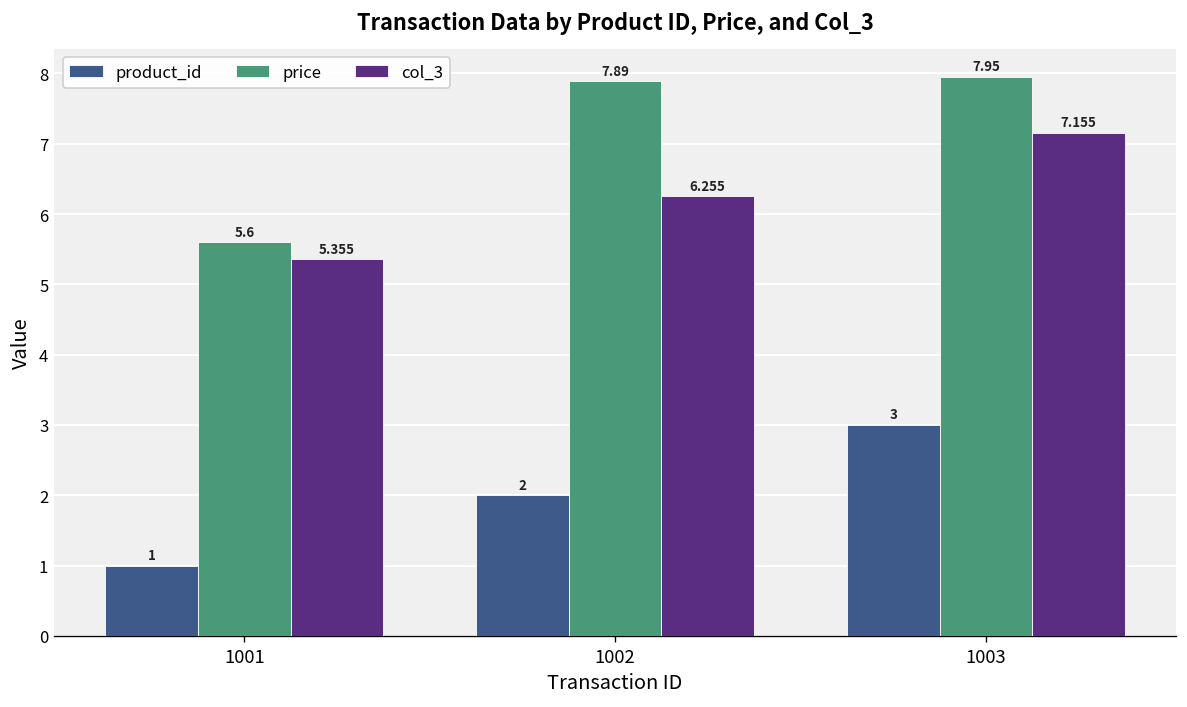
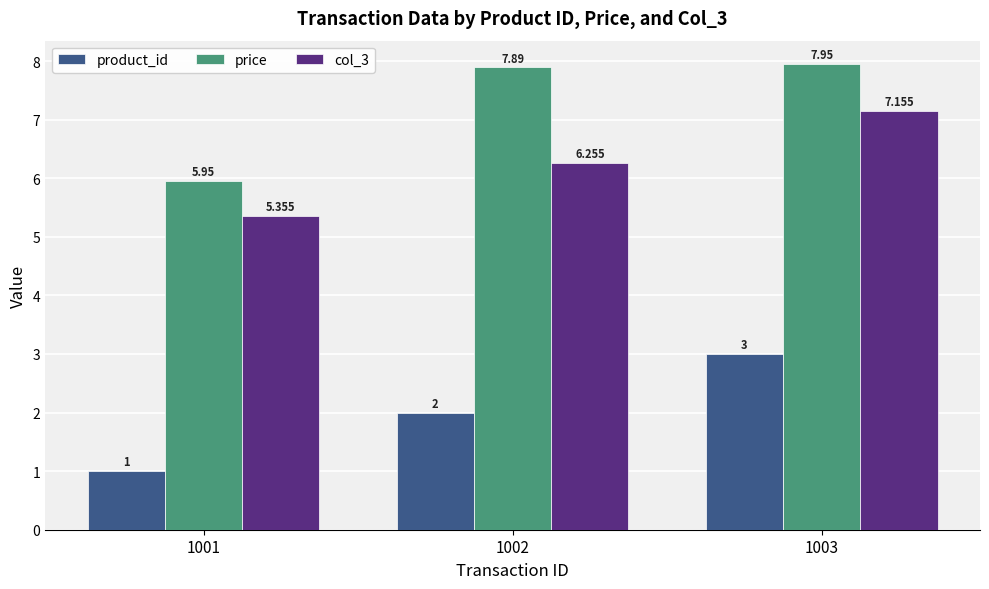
  {
    "price": {
-     "1001": 5.6,
+     "1001": 5.95,
      "1002": 7.89,
      "1003": 7.95
    }
  }
